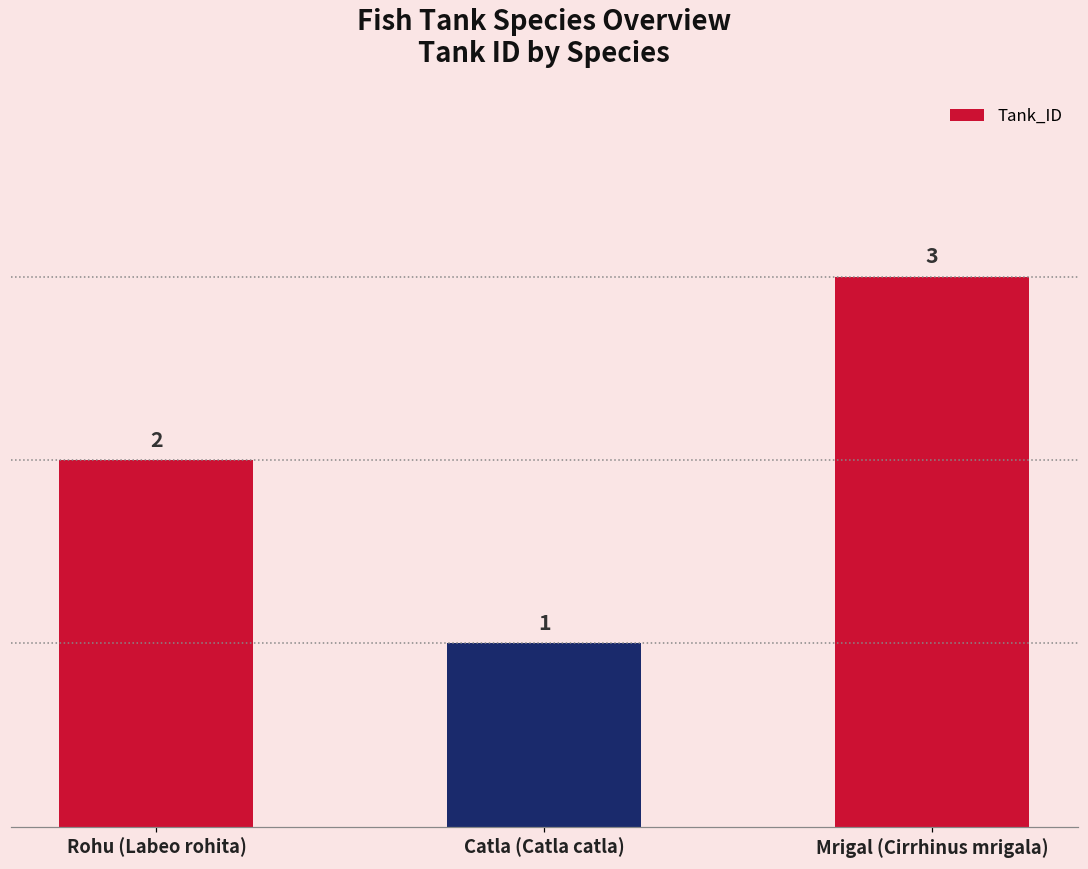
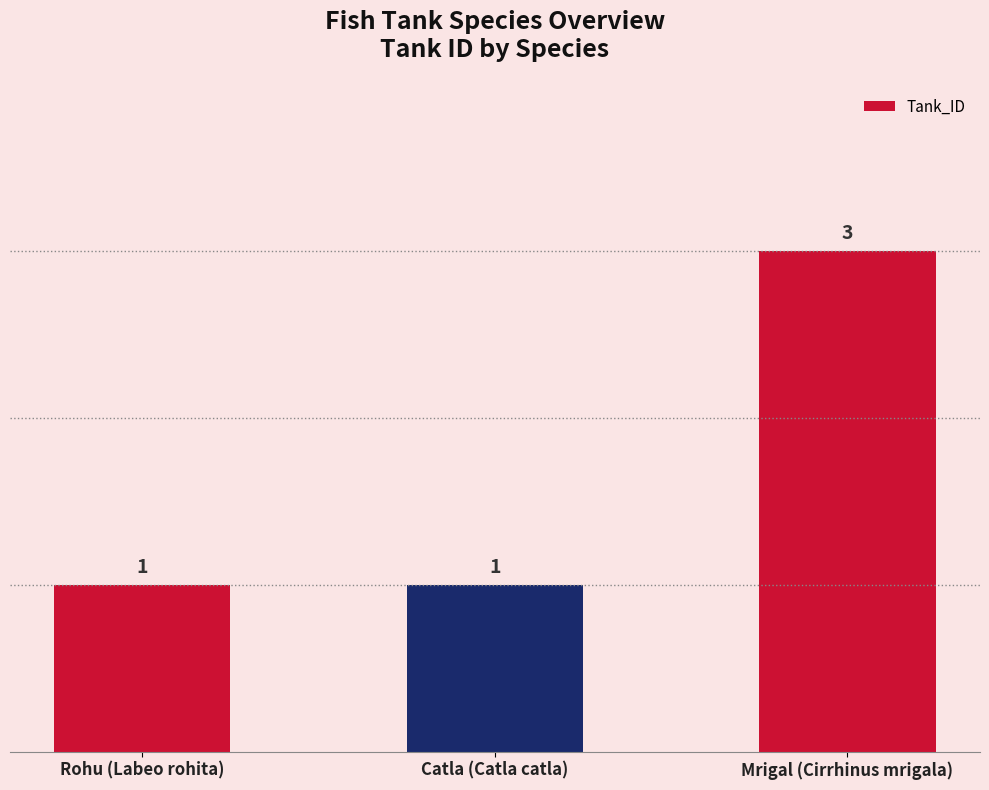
  {
-   "Rohu (Labeo rohita)": 2,
+   "Rohu (Labeo rohita)": 1,
    "Catla (Catla catla)": 1,
    "Mrigal (Cirrhinus mrigala)": 3
  }
